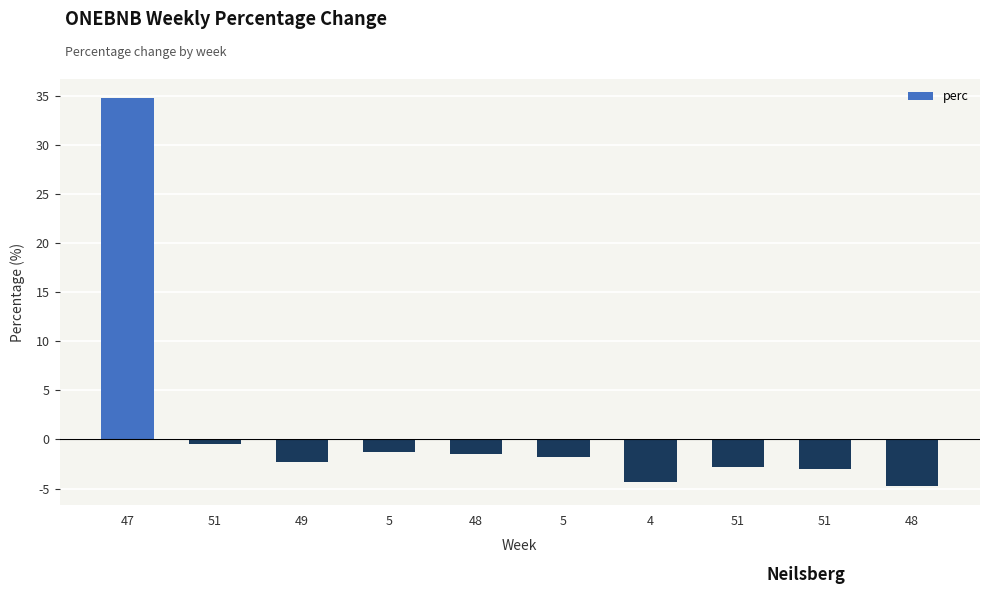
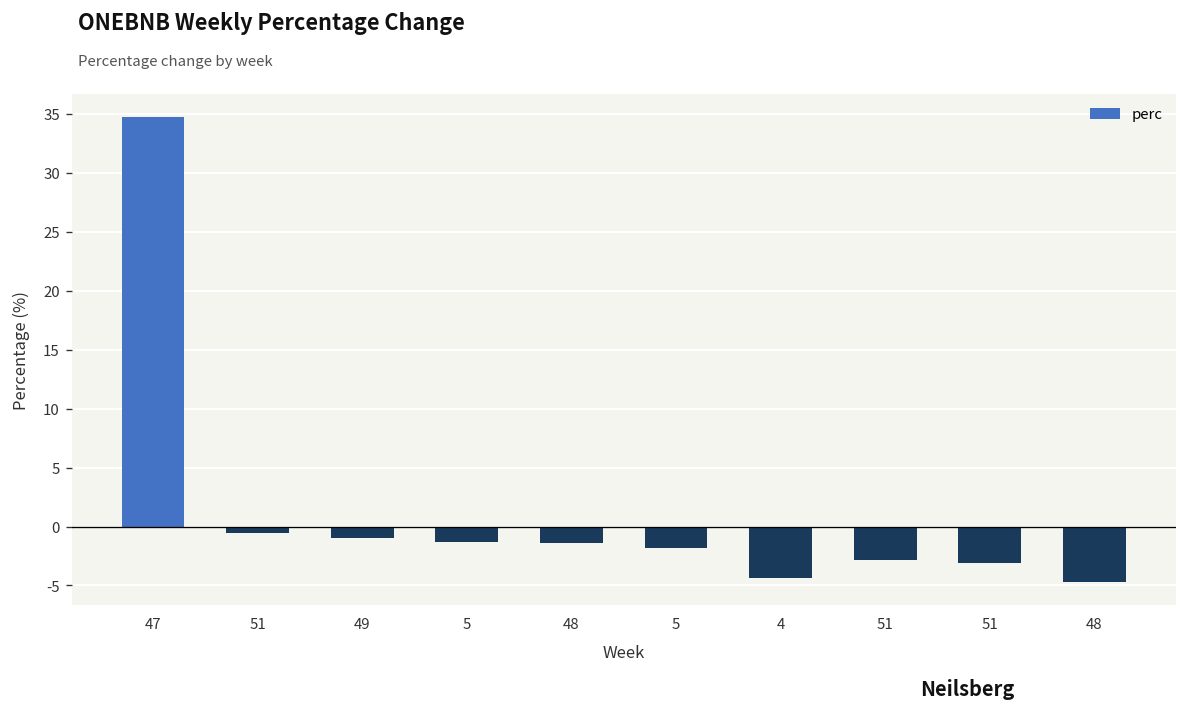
  {
    "47": 35,
-   "49": -2,
+   "49": -1,
    "4": -4
  }
